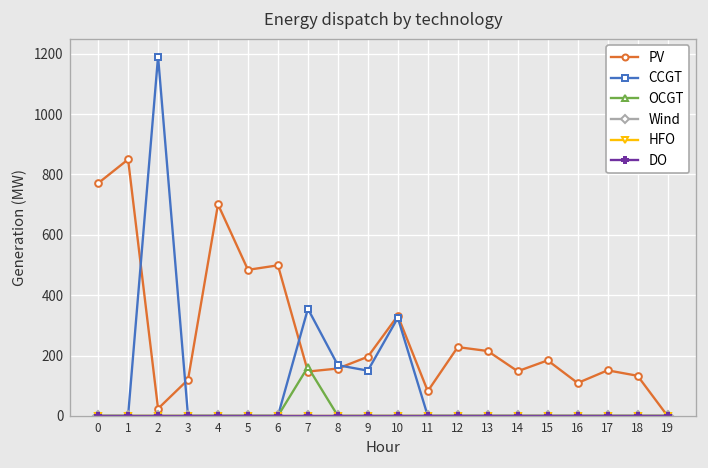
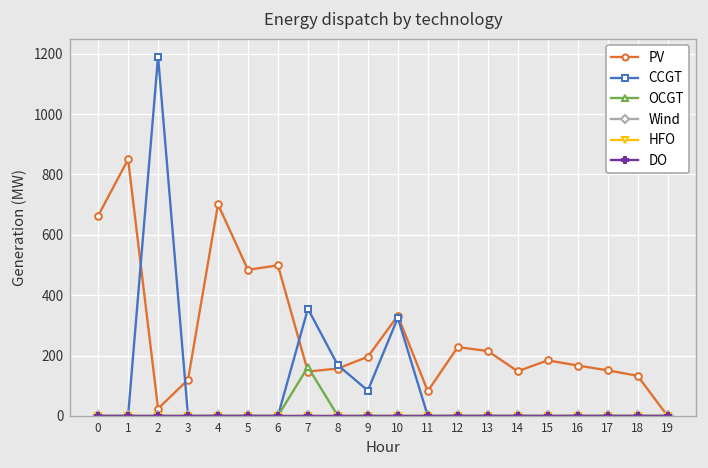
  {
    "PV": {
-     "0": 770,
+     "0": 660,
      "1": 850,
      "2": 20,
      "3": 120,
      "4": 700,
      "5": 480,
      "6": 500,
      "7": 150,
      "8": 160,
      "9": 200,
      "11": 80,
      "12": 230,
      "13": 220,
      "14": 150,
      "15": 180,
-     "16": 110,
+     "16": 170,
      "17": 150,
      "18": 130
    },
    "CCGT": {
      "2": 1190,
      "7": 360,
      "8": 170,
-     "9": 150
+     "9": 80
    },
    "OCGT": {
      "7": 160
    },
    "DO": {
      "7": 0
    }
  }
